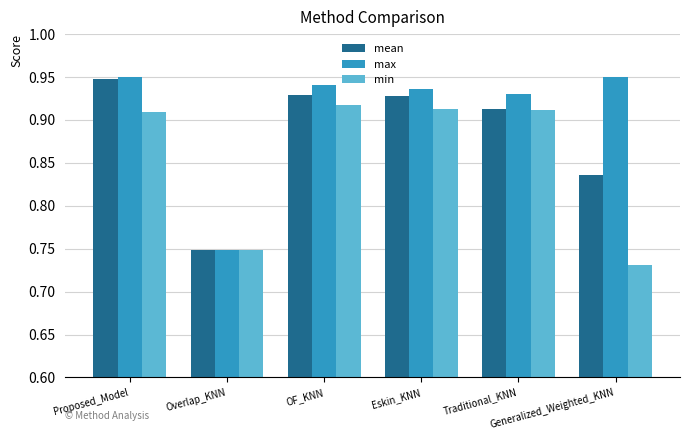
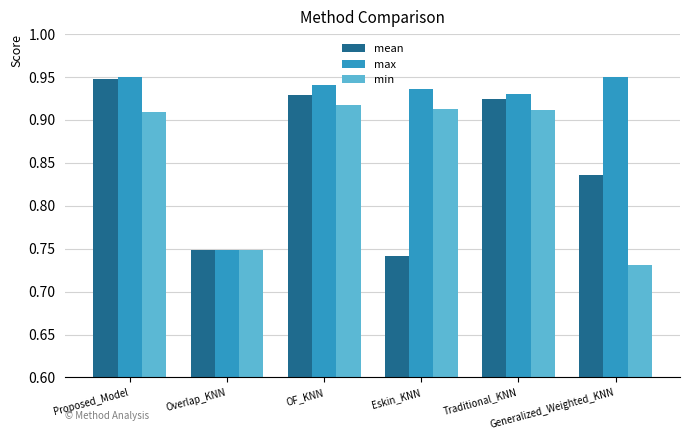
  {
    "mean": {
      "Proposed_Model": 0.95,
      "Overlap_KNN": 0.75,
      "OF_KNN": 0.93,
-     "Eskin_KNN": 0.93,
-     "Traditional_KNN": 0.91,
+     "Eskin_KNN": 0.74,
+     "Traditional_KNN": 0.92,
      "Generalized_Weighted_KNN": 0.84
    }
  }
